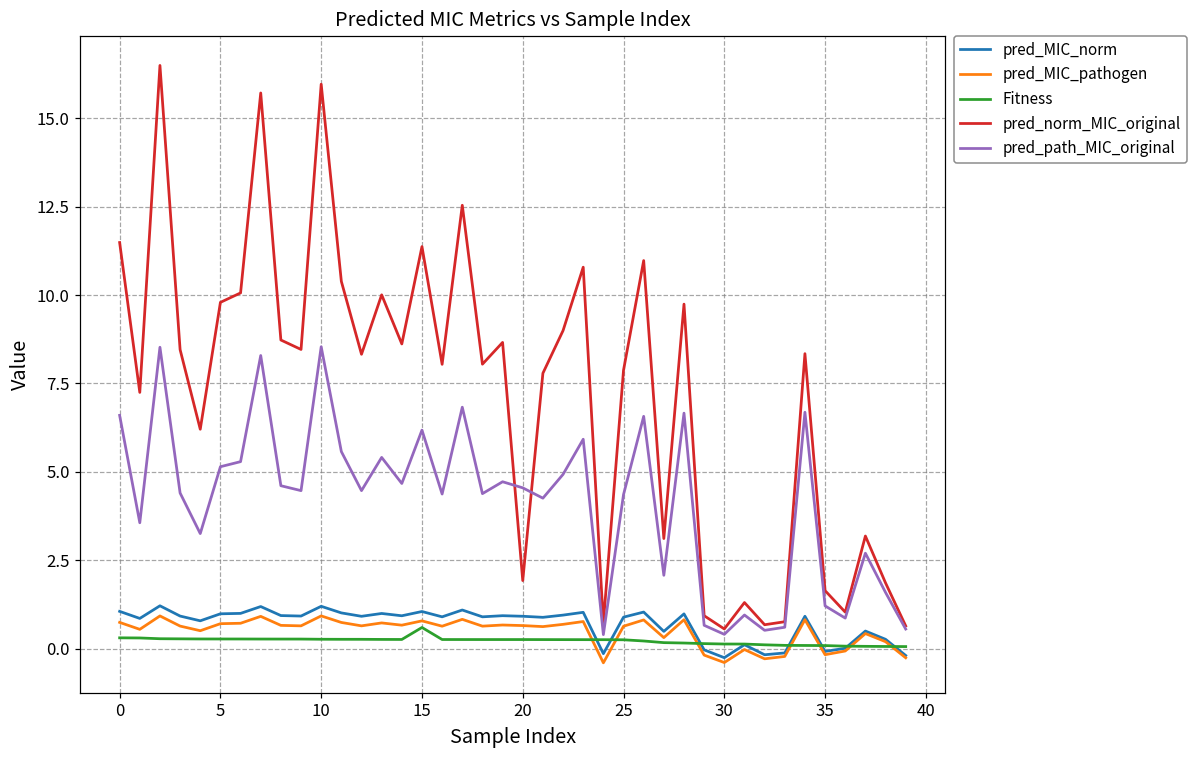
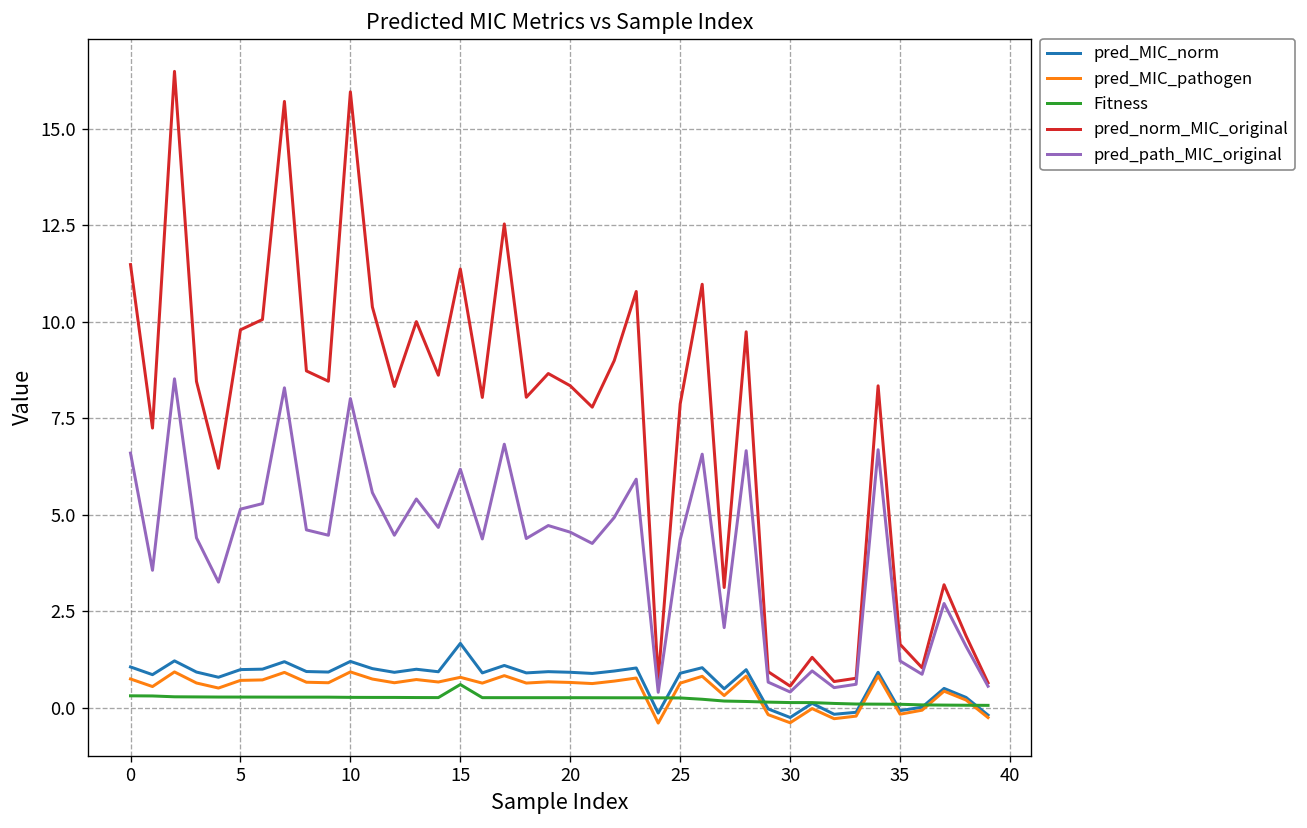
  {
    "pred_MIC_norm": {
      "0": 1.1,
      "5": 1.0,
      "10": 1.2,
-     "15": 1.1,
+     "15": 1.7,
      "20": 0.9,
      "25": 0.9,
      "30": -0.2,
      "35": -0.1
    },
    "pred_MIC_pathogen": {
      "0": 0.7,
      "5": 0.7,
      "10": 0.9,
      "15": 0.8,
      "20": 0.7,
      "25": 0.6,
      "30": -0.4,
      "35": -0.2
    },
    "Fitness": {
      "0": 0.3,
      "5": 0.3,
      "10": 0.3,
      "15": 0.6,
      "20": 0.3,
      "25": 0.3,
      "30": 0.1,
      "35": 0.1
    },
    "pred_norm_MIC_original": {
      "0": 11.5,
      "5": 9.8,
      "10": 16.0,
      "15": 11.4,
-     "20": 1.9,
+     "20": 8.3,
      "25": 7.9,
      "30": 0.6,
      "35": 1.6
    },
    "pred_path_MIC_original": {
      "0": 6.6,
      "5": 5.1,
-     "10": 8.5,
+     "10": 8.0,
      "15": 6.2,
      "20": 4.6,
      "25": 4.4,
      "30": 0.4,
      "35": 1.2
    }
  }
